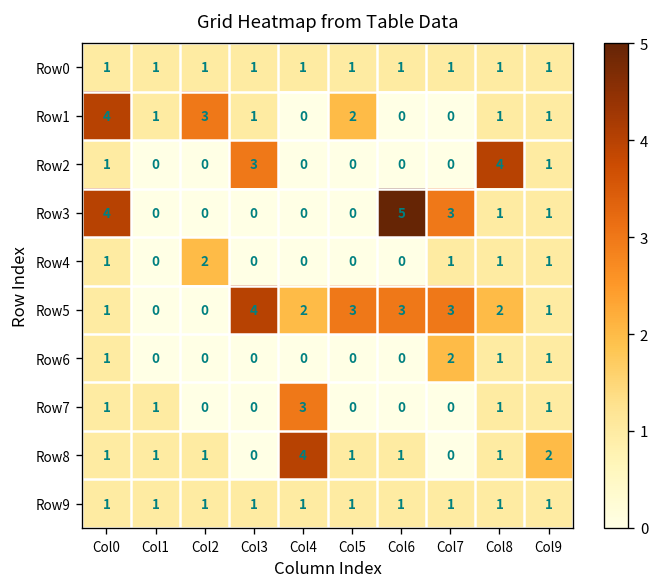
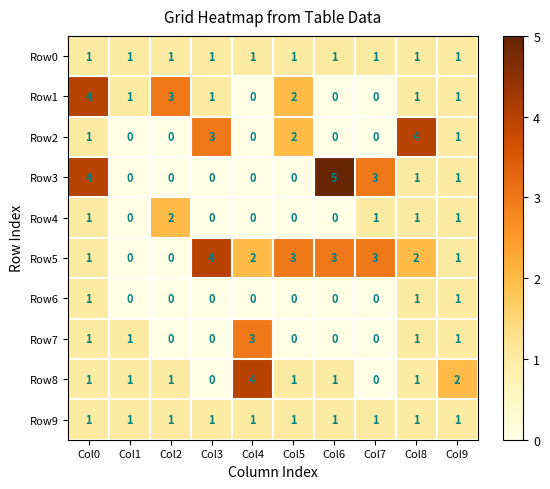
  {
    "Row0": {
      "Col0": 1,
      "Col1": 1,
      "Col2": 1,
      "Col3": 1,
      "Col4": 1,
      "Col5": 1,
      "Col6": 1,
      "Col7": 1,
      "Col8": 1,
      "Col9": 1
    },
    "Row1": {
      "Col0": 4,
      "Col1": 1,
      "Col2": 3,
      "Col3": 1,
      "Col4": 0,
      "Col5": 2,
      "Col6": 0,
      "Col7": 0,
      "Col8": 1,
      "Col9": 1
    },
    "Row2": {
      "Col0": 1,
      "Col1": 0,
      "Col2": 0,
      "Col3": 3,
      "Col4": 0,
-     "Col5": 0,
+     "Col5": 2,
      "Col6": 0,
      "Col7": 0,
      "Col8": 4,
      "Col9": 1
    },
    "Row3": {
      "Col0": 4,
      "Col1": 0,
      "Col2": 0,
      "Col3": 0,
      "Col4": 0,
      "Col5": 0,
      "Col6": 5,
      "Col7": 3,
      "Col8": 1,
      "Col9": 1
    },
    "Row4": {
      "Col0": 1,
      "Col1": 0,
      "Col2": 2,
      "Col3": 0,
      "Col4": 0,
      "Col5": 0,
      "Col6": 0,
      "Col7": 1,
      "Col8": 1,
      "Col9": 1
    },
    "Row5": {
      "Col0": 1,
      "Col1": 0,
      "Col2": 0,
      "Col3": 4,
      "Col4": 2,
      "Col5": 3,
      "Col6": 3,
      "Col7": 3,
      "Col8": 2,
      "Col9": 1
    },
    "Row6": {
      "Col0": 1,
      "Col1": 0,
      "Col2": 0,
      "Col3": 0,
      "Col4": 0,
      "Col5": 0,
      "Col6": 0,
-     "Col7": 2,
+     "Col7": 0,
      "Col8": 1,
      "Col9": 1
    },
    "Row7": {
      "Col0": 1,
      "Col1": 1,
      "Col2": 0,
      "Col3": 0,
      "Col4": 3,
      "Col5": 0,
      "Col6": 0,
      "Col7": 0,
      "Col8": 1,
      "Col9": 1
    },
    "Row8": {
      "Col0": 1,
      "Col1": 1,
      "Col2": 1,
      "Col3": 0,
      "Col4": 4,
      "Col5": 1,
      "Col6": 1,
      "Col7": 0,
      "Col8": 1,
      "Col9": 2
    },
    "Row9": {
      "Col0": 1,
      "Col1": 1,
      "Col2": 1,
      "Col3": 1,
      "Col4": 1,
      "Col5": 1,
      "Col6": 1,
      "Col7": 1,
      "Col8": 1,
      "Col9": 1
    }
  }
